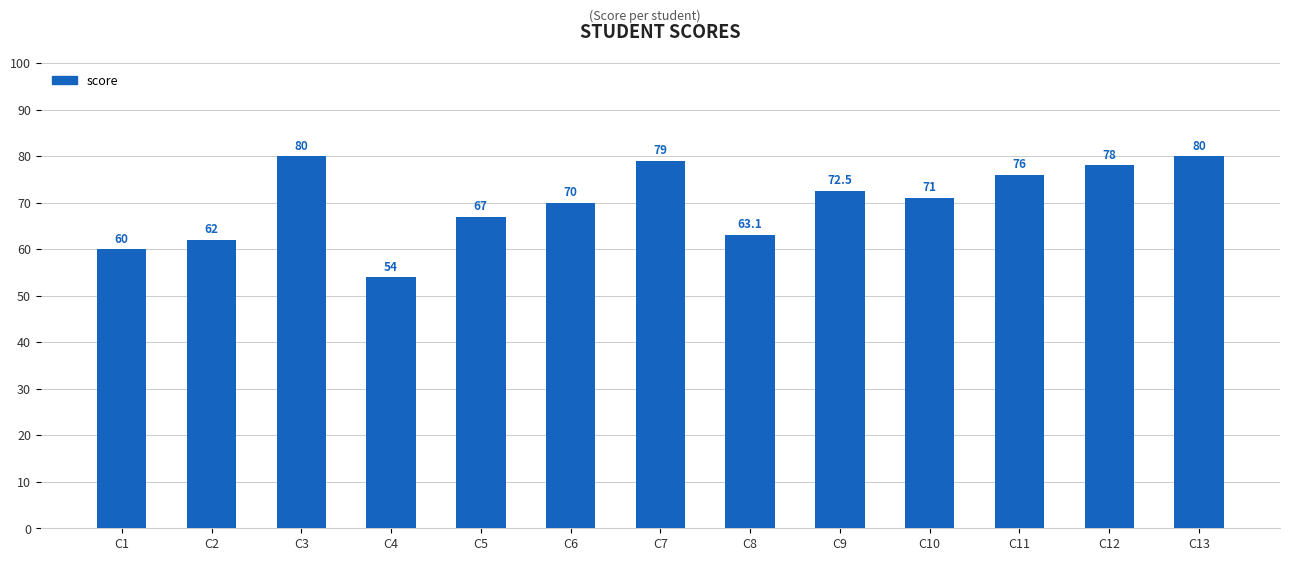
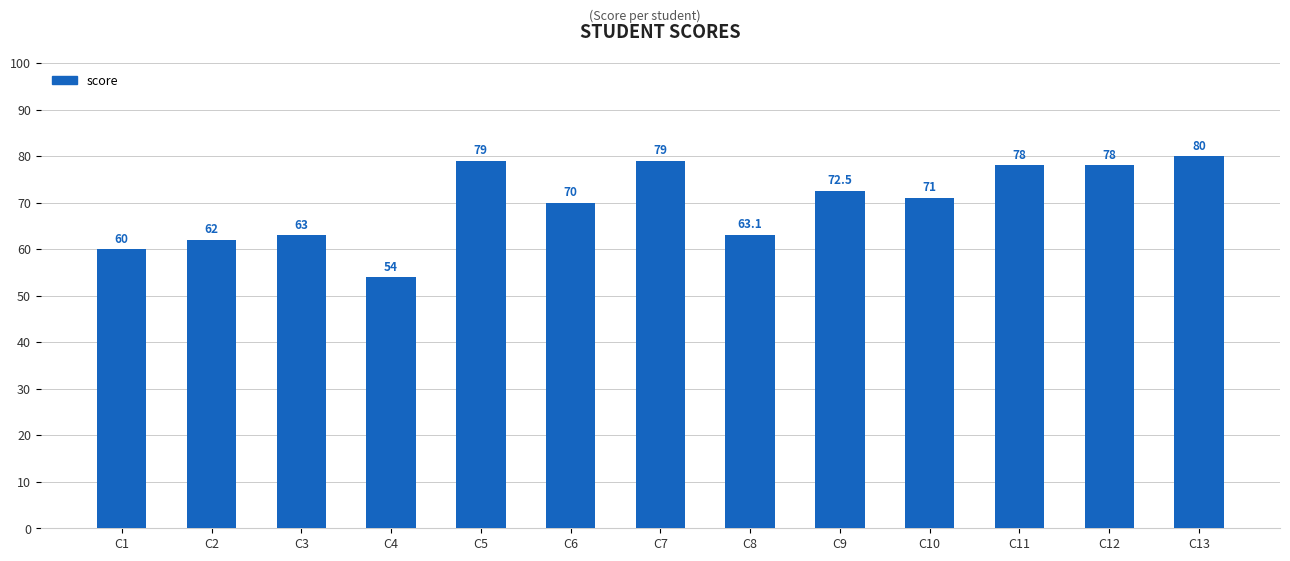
  {
    "C1": 60,
    "C2": 62,
-   "C3": 80,
+   "C3": 63,
    "C4": 54,
-   "C5": 67,
+   "C5": 79,
    "C6": 70,
    "C7": 79,
    "C8": 63.1,
    "C9": 72.5,
    "C10": 71,
-   "C11": 76,
+   "C11": 78,
    "C12": 78,
    "C13": 80
  }
